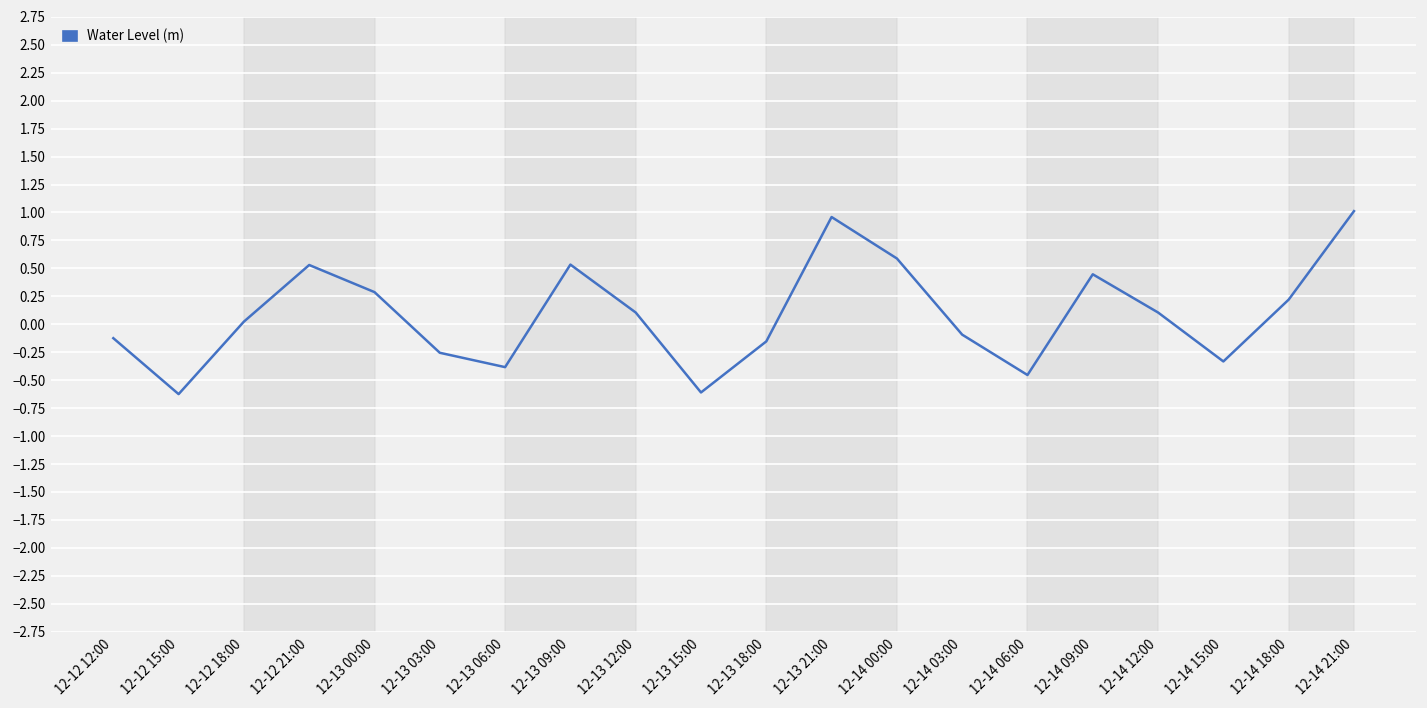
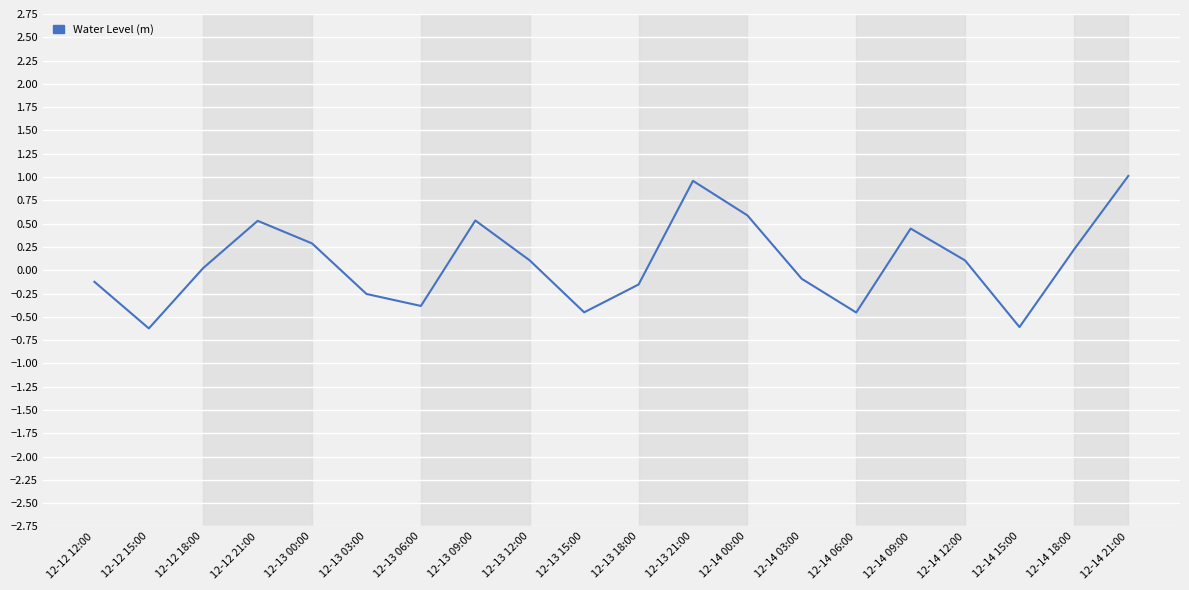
  {
    "12-12 12:00": -0.1,
    "12-12 15:00": -0.6,
    "12-12 18:00": 0.0,
    "12-12 21:00": 0.5,
    "12-13 00:00": 0.3,
    "12-13 03:00": -0.3,
    "12-13 06:00": -0.4,
    "12-13 09:00": 0.5,
    "12-13 12:00": 0.1,
-   "12-13 15:00": -0.6,
+   "12-13 15:00": -0.5,
    "12-13 18:00": -0.2,
    "12-13 21:00": 1.0,
    "12-14 00:00": 0.6,
    "12-14 03:00": -0.1,
    "12-14 06:00": -0.5,
    "12-14 09:00": 0.4,
    "12-14 12:00": 0.1,
-   "12-14 15:00": -0.3,
+   "12-14 15:00": -0.6,
    "12-14 18:00": 0.2,
    "12-14 21:00": 1.0
  }
